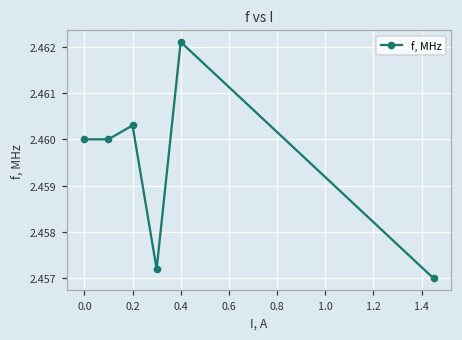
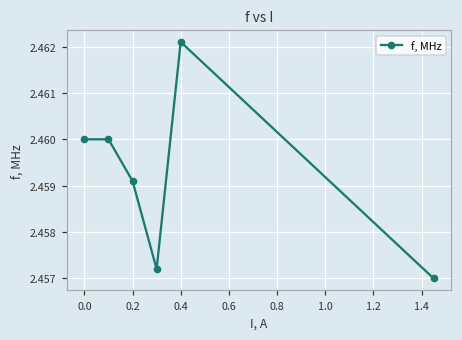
  {
    "0.0": 2.4600,
-   "0.2": 2.4603,
+   "0.2": 2.4591,
    "0.4": 2.4621
  }
